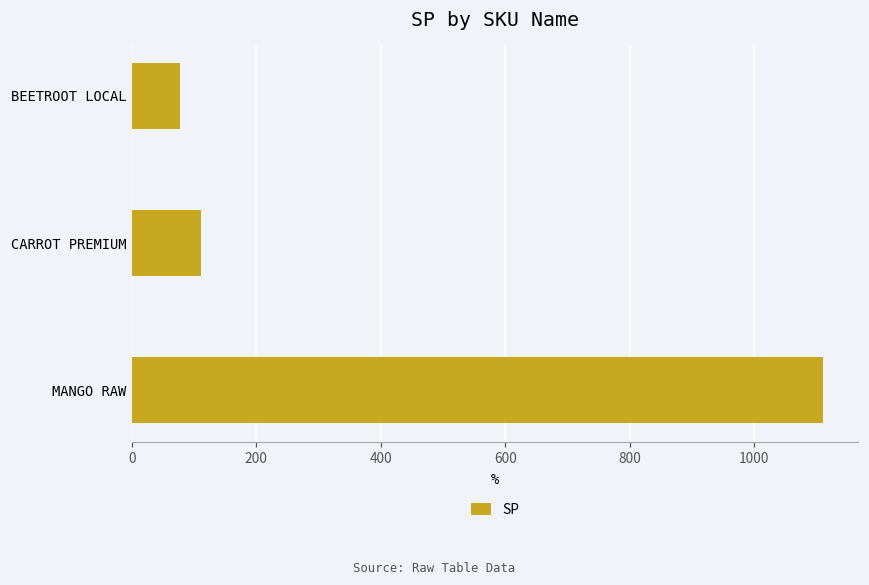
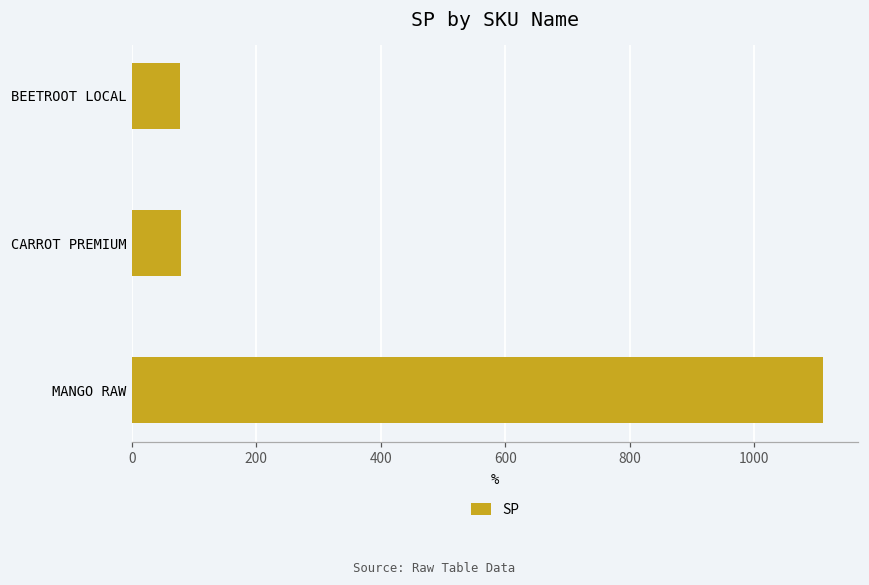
  {
    "BEETROOT LOCAL": 80,
-   "CARROT PREMIUM": 110,
+   "CARROT PREMIUM": 80,
    "MANGO RAW": 1110
  }
